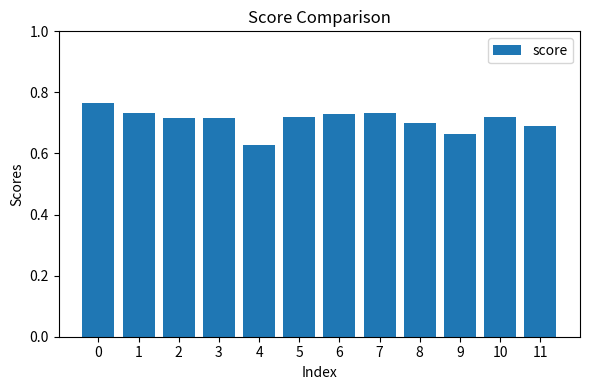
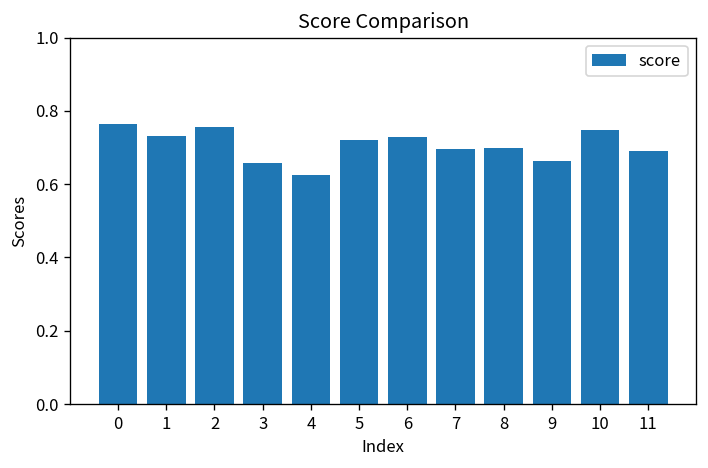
  {
    "0": 0.76,
    "1": 0.73,
-   "2": 0.72,
-   "3": 0.71,
+   "2": 0.76,
+   "3": 0.66,
    "4": 0.63,
    "5": 0.72,
    "6": 0.73,
-   "7": 0.73,
+   "7": 0.70,
    "8": 0.70,
    "9": 0.66,
-   "10": 0.72,
+   "10": 0.75,
    "11": 0.69
  }
